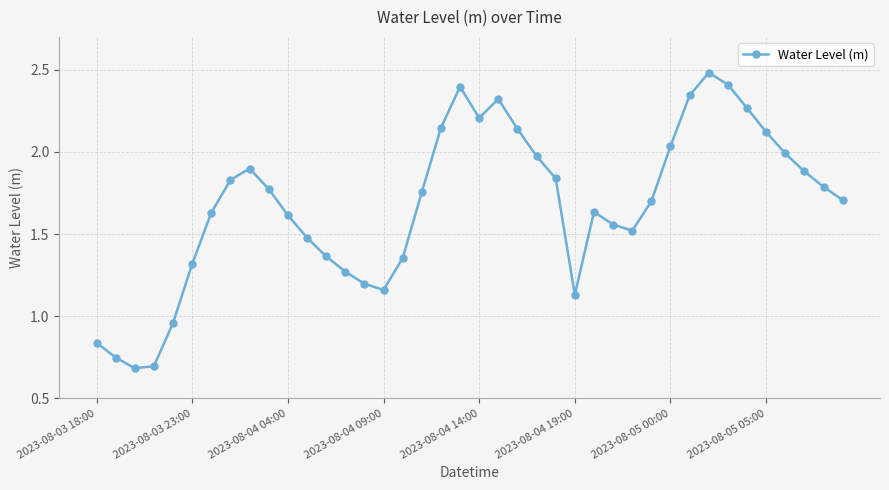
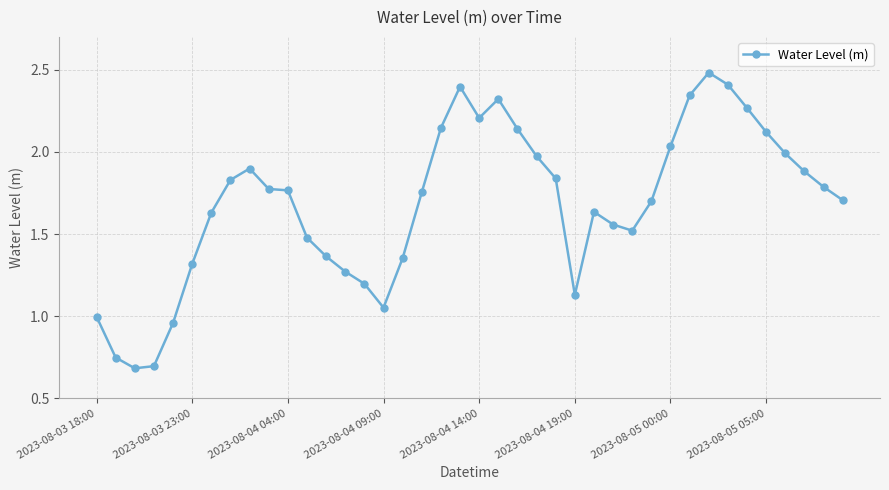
  {
-   "2023-08-03 18:00": 0.84,
+   "2023-08-03 18:00": 1.00,
    "2023-08-03 23:00": 1.32,
-   "2023-08-04 04:00": 1.61,
-   "2023-08-04 09:00": 1.16,
+   "2023-08-04 04:00": 1.77,
+   "2023-08-04 09:00": 1.05,
    "2023-08-04 14:00": 2.21,
    "2023-08-04 19:00": 1.13,
    "2023-08-05 00:00": 2.03,
    "2023-08-05 05:00": 2.12
  }
